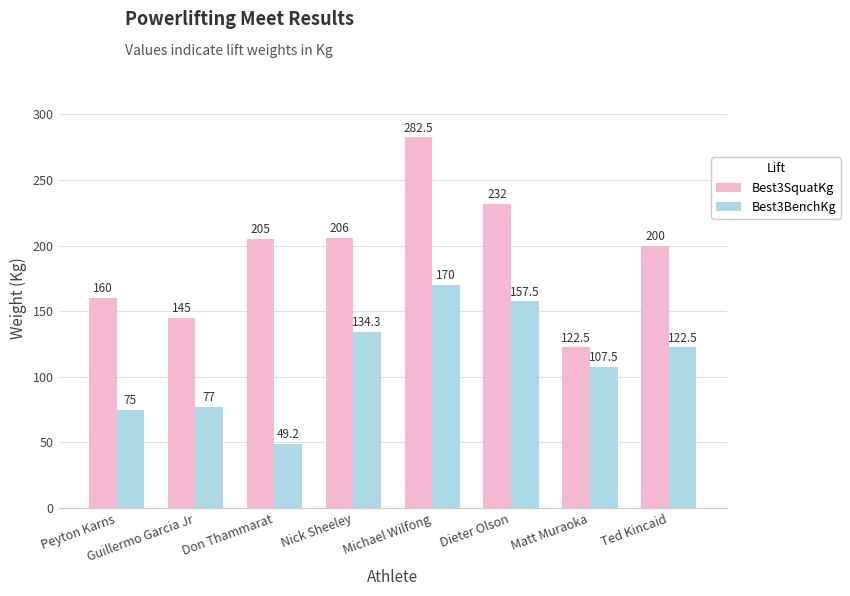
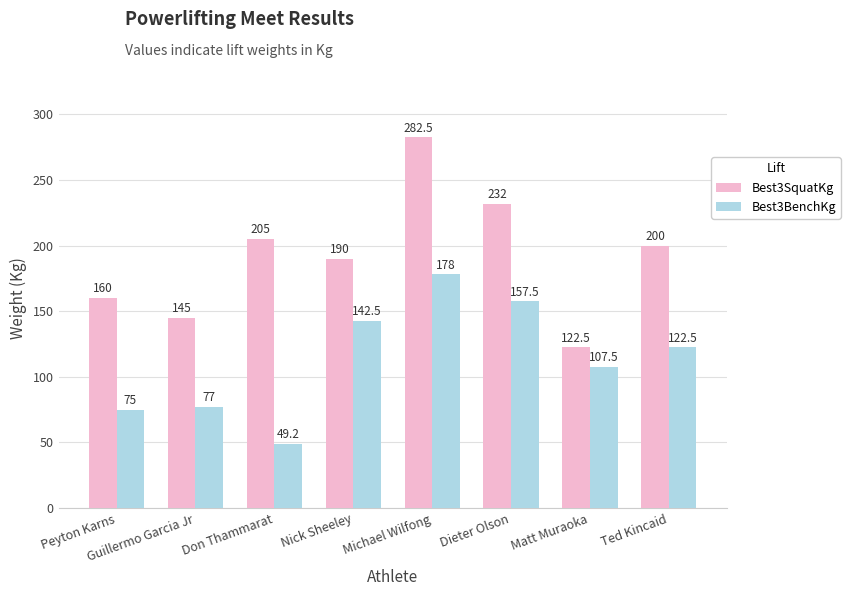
  {
    "Best3SquatKg": {
      "Peyton Karns": 160,
      "Guillermo Garcia Jr": 145,
      "Don Thammarat": 205,
-     "Nick Sheeley": 206,
+     "Nick Sheeley": 190,
      "Michael Wilfong": 282.5,
      "Dieter Olson": 232,
      "Matt Muraoka": 122.5,
      "Ted Kincaid": 200
    },
    "Best3BenchKg": {
      "Peyton Karns": 75,
      "Guillermo Garcia Jr": 77,
      "Don Thammarat": 49.2,
-     "Nick Sheeley": 134.3,
-     "Michael Wilfong": 170,
+     "Nick Sheeley": 142.5,
+     "Michael Wilfong": 178,
      "Dieter Olson": 157.5,
      "Matt Muraoka": 107.5,
      "Ted Kincaid": 122.5
    }
  }
